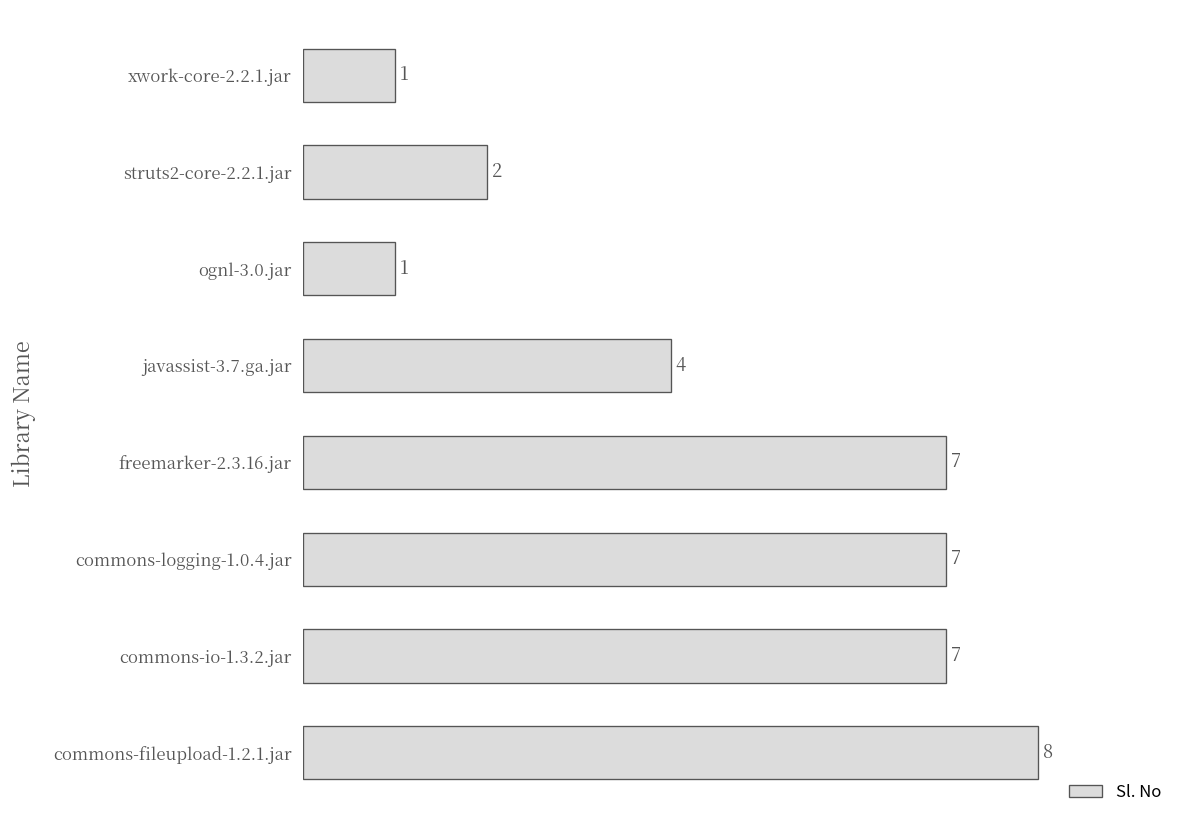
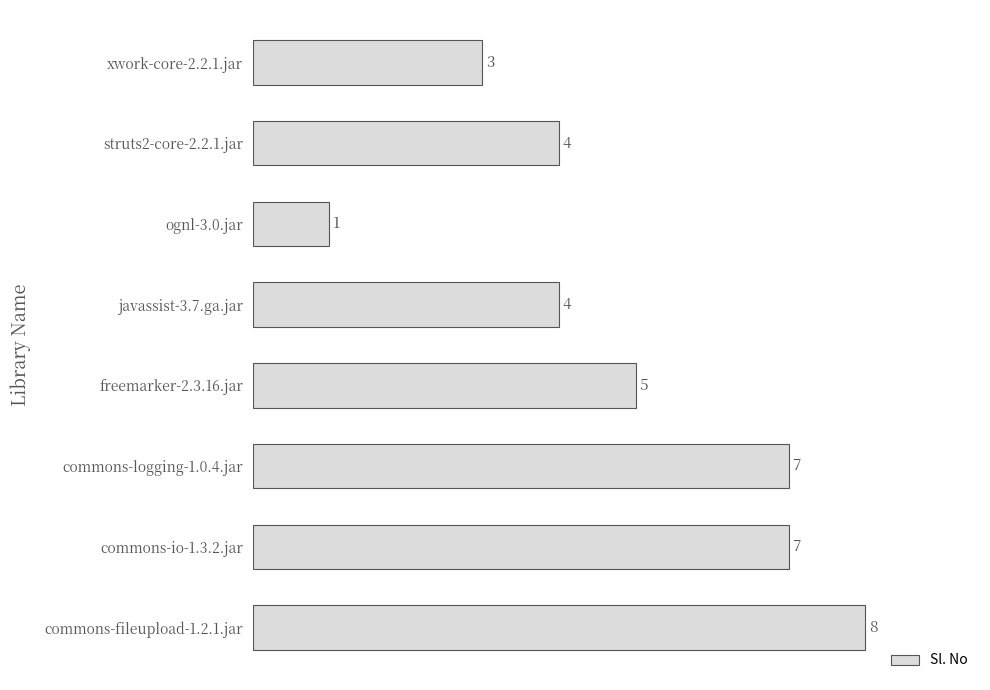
  {
-   "xwork-core-2.2.1.jar": 1,
-   "struts2-core-2.2.1.jar": 2,
+   "xwork-core-2.2.1.jar": 3,
+   "struts2-core-2.2.1.jar": 4,
    "ognl-3.0.jar": 1,
    "javassist-3.7.ga.jar": 4,
-   "freemarker-2.3.16.jar": 7,
+   "freemarker-2.3.16.jar": 5,
    "commons-logging-1.0.4.jar": 7,
    "commons-io-1.3.2.jar": 7,
    "commons-fileupload-1.2.1.jar": 8
  }
